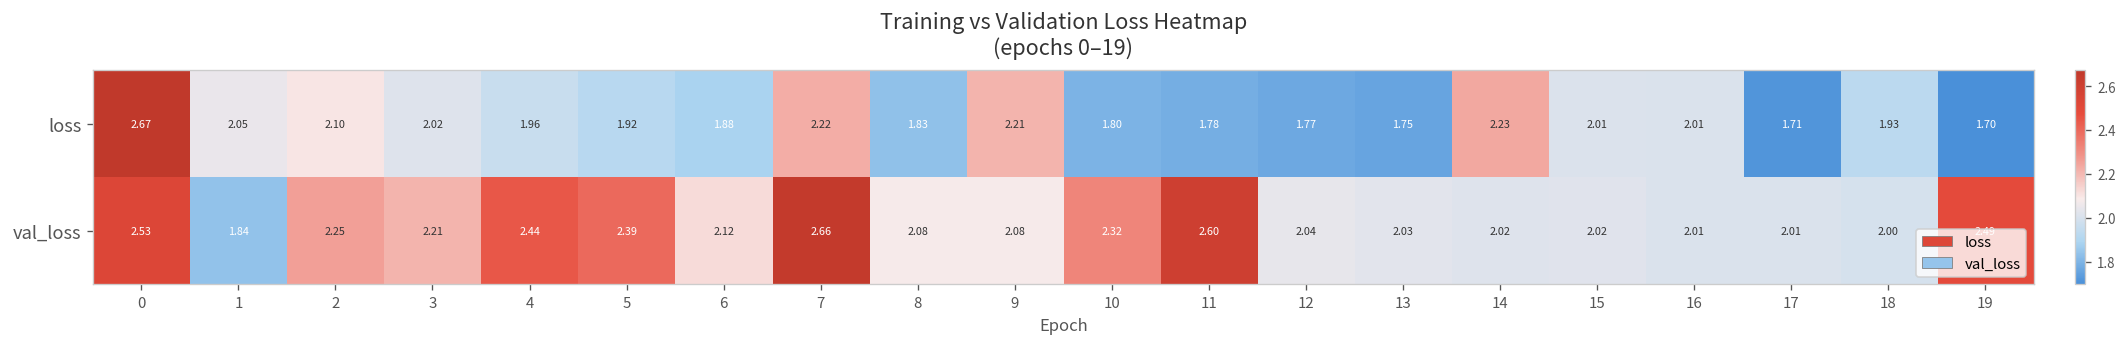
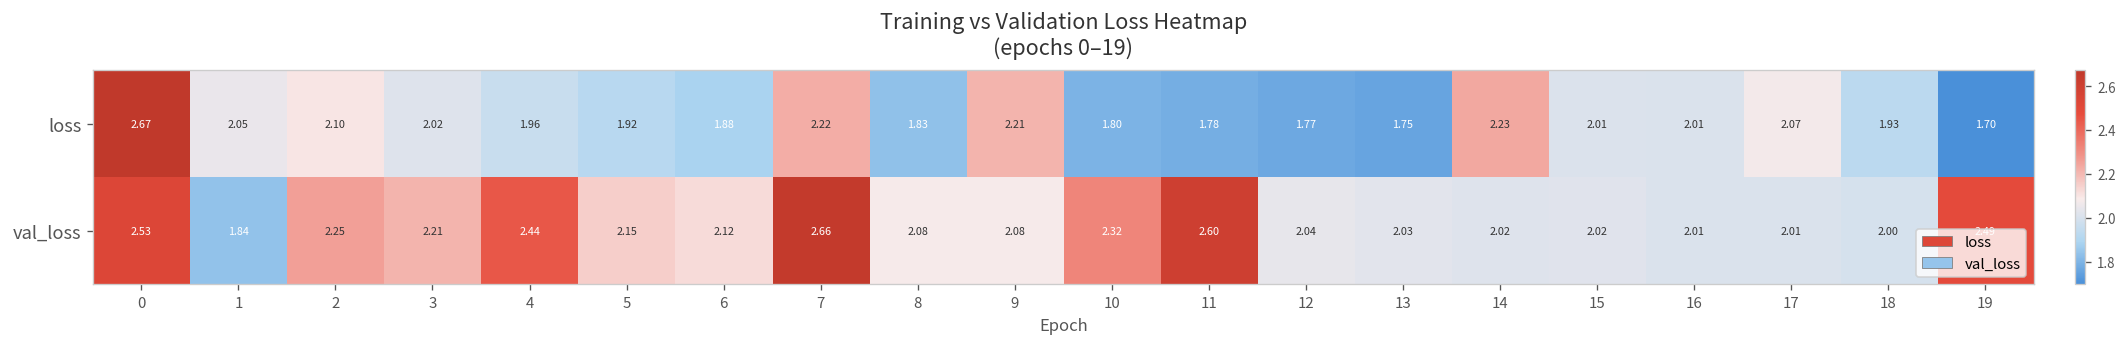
  {
    "loss": {
      "0": 2.67,
      "1": 2.05,
      "2": 2.10,
      "3": 2.02,
      "4": 1.96,
      "5": 1.92,
      "6": 1.88,
      "7": 2.22,
      "8": 1.83,
      "9": 2.21,
      "10": 1.80,
      "11": 1.78,
      "12": 1.77,
      "13": 1.75,
      "14": 2.23,
      "15": 2.01,
      "16": 2.01,
-     "17": 1.71,
+     "17": 2.07,
      "18": 1.93,
      "19": 1.70
    },
    "val_loss": {
      "0": 2.53,
      "1": 1.84,
      "2": 2.25,
      "3": 2.21,
      "4": 2.44,
-     "5": 2.39,
+     "5": 2.15,
      "6": 2.12,
      "7": 2.66,
      "8": 2.08,
      "9": 2.08,
      "10": 2.32,
      "11": 2.60,
      "12": 2.04,
      "13": 2.03,
      "14": 2.02,
      "15": 2.02,
      "16": 2.01,
      "17": 2.01,
      "18": 2.00
    }
  }
